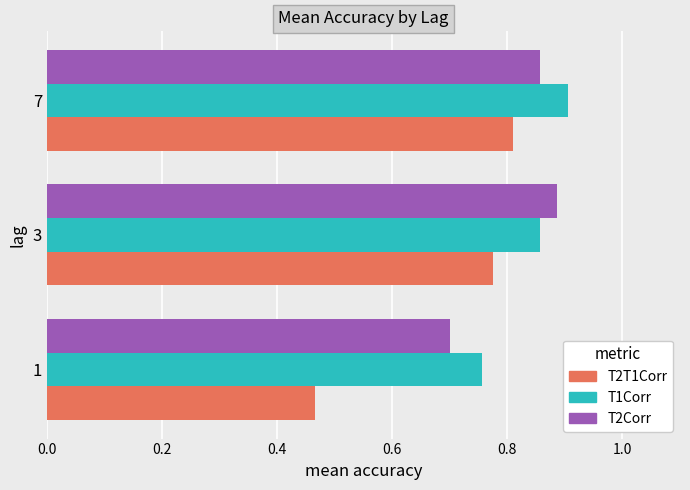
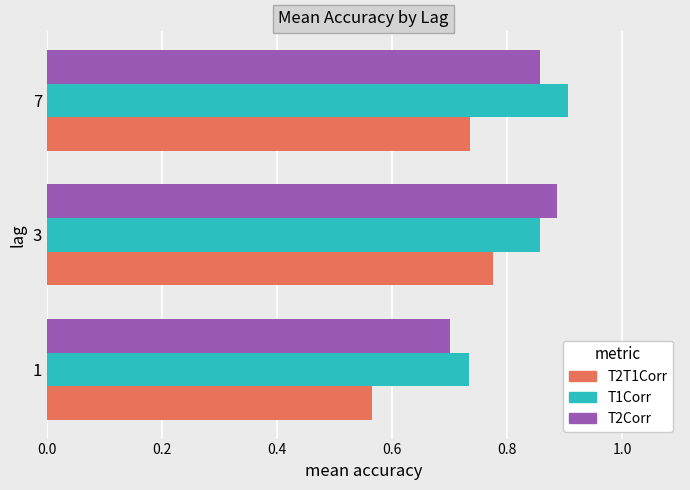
  {
    "T2T1Corr": {
-     "7": 0.81,
+     "7": 0.74,
      "3": 0.78,
-     "1": 0.47
+     "1": 0.57
    },
    "T1Corr": {
      "7": 0.90,
      "3": 0.86,
-     "1": 0.76
+     "1": 0.73
    },
    "T2Corr": {
      "7": 0.86,
      "3": 0.89,
      "1": 0.70
    }
  }
